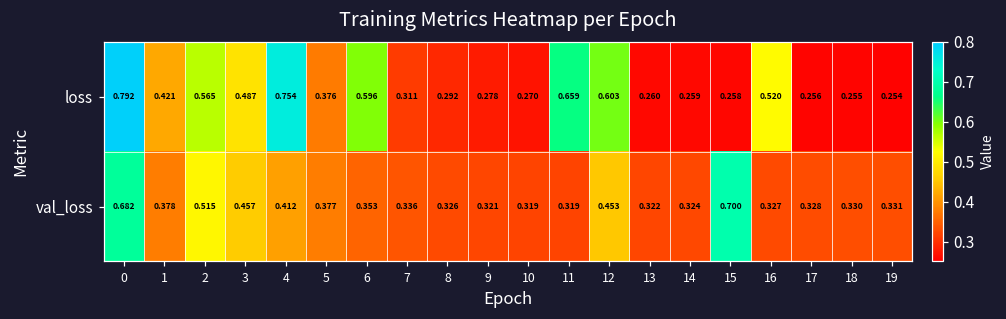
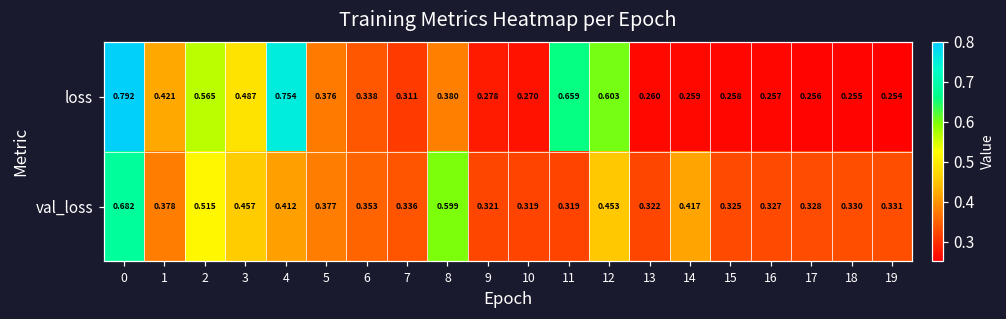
  {
    "loss": {
      "0": 0.792,
      "1": 0.421,
      "2": 0.565,
      "3": 0.487,
      "4": 0.754,
      "5": 0.376,
-     "6": 0.596,
+     "6": 0.338,
      "7": 0.311,
-     "8": 0.292,
+     "8": 0.380,
      "9": 0.278,
      "10": 0.270,
      "11": 0.659,
      "12": 0.603,
      "13": 0.260,
      "14": 0.259,
      "15": 0.258,
-     "16": 0.520,
+     "16": 0.257,
      "17": 0.256,
      "18": 0.255,
      "19": 0.254
    },
    "val_loss": {
      "0": 0.682,
      "1": 0.378,
      "2": 0.515,
      "3": 0.457,
      "4": 0.412,
      "5": 0.377,
      "6": 0.353,
      "7": 0.336,
-     "8": 0.326,
+     "8": 0.599,
      "9": 0.321,
      "10": 0.319,
      "11": 0.319,
      "12": 0.453,
      "13": 0.322,
-     "14": 0.324,
-     "15": 0.700,
+     "14": 0.417,
+     "15": 0.325,
      "16": 0.327,
      "17": 0.328,
      "18": 0.330,
      "19": 0.331
    }
  }
